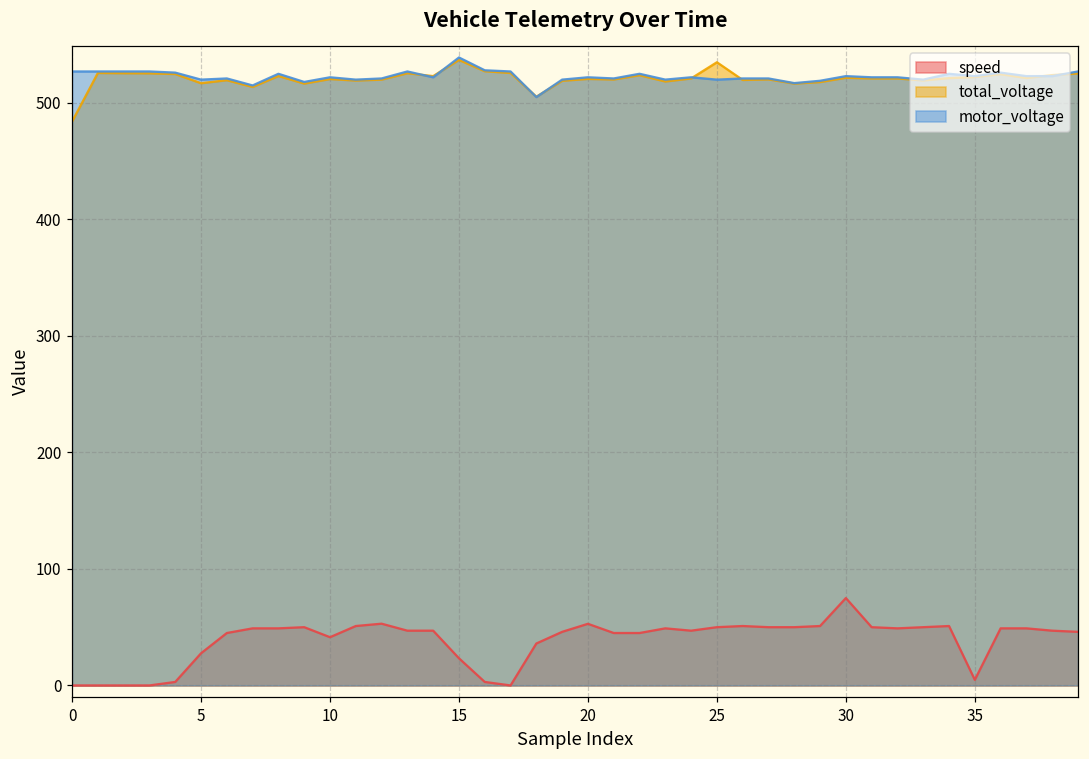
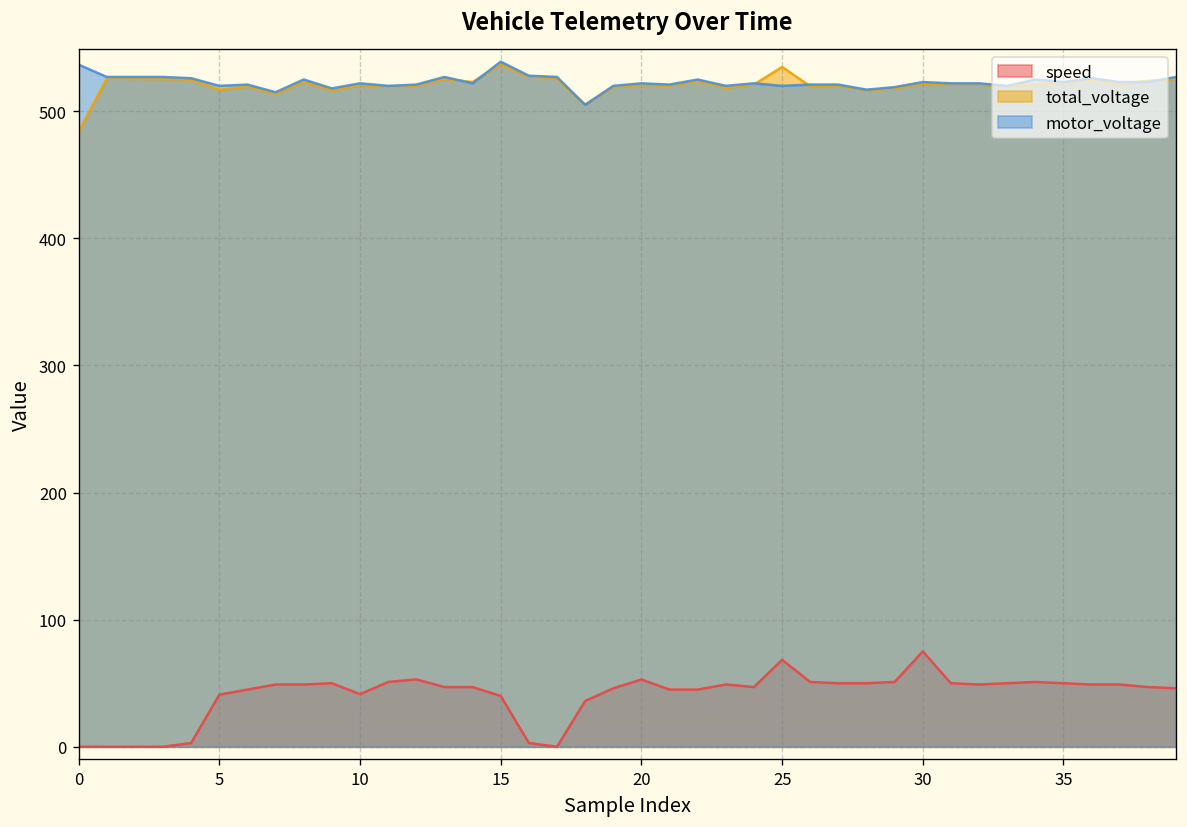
  {
    "speed": {
      "0": 0,
-     "5": 28,
+     "5": 41,
      "10": 41,
-     "15": 23,
+     "15": 40,
      "20": 53,
-     "25": 50,
+     "25": 68,
      "30": 75,
-     "35": 5
+     "35": 50
    },
    "total_voltage": {
      "0": 484,
      "5": 517,
      "25": 535
    },
    "motor_voltage": {
-     "0": 527,
+     "0": 537,
      "5": 520,
      "25": 520
    }
  }
